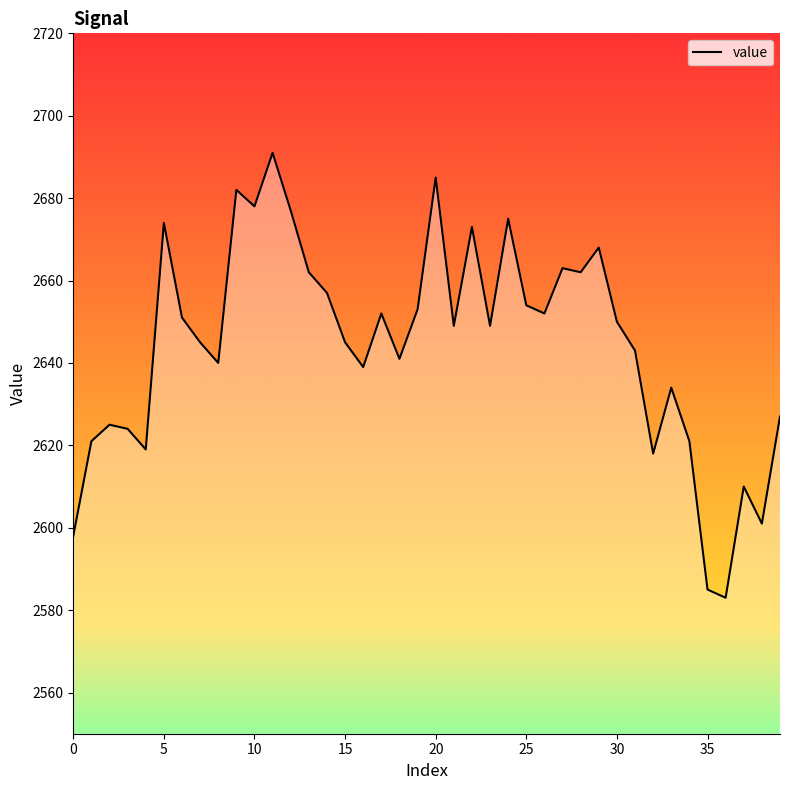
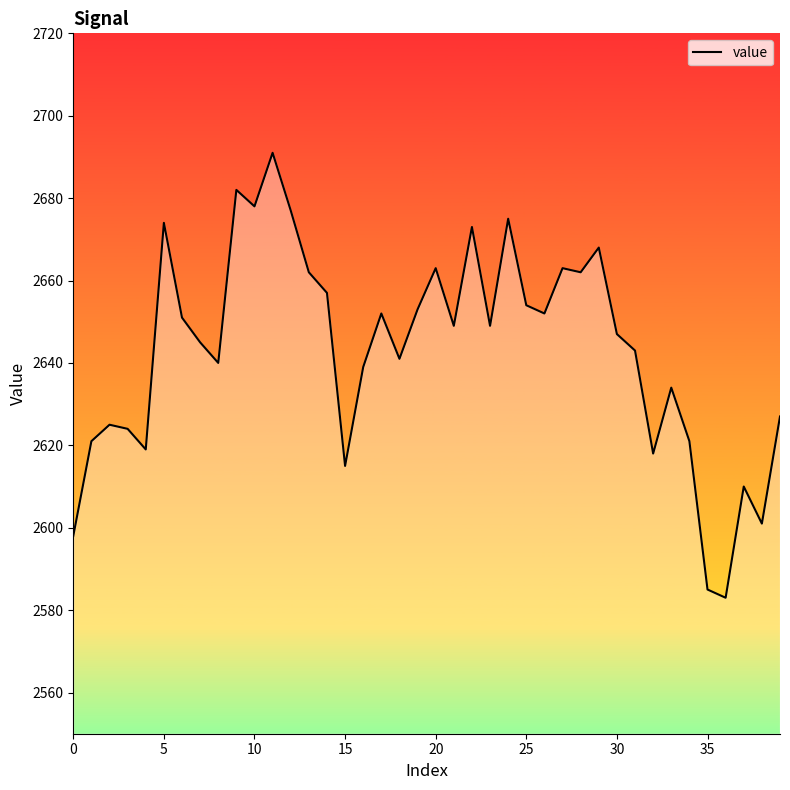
  {
    "0": 2598,
    "5": 2674,
    "10": 2678,
-   "15": 2645,
-   "20": 2685,
+   "15": 2615,
+   "20": 2663,
    "25": 2654,
-   "30": 2650,
+   "30": 2647,
    "35": 2585
  }
